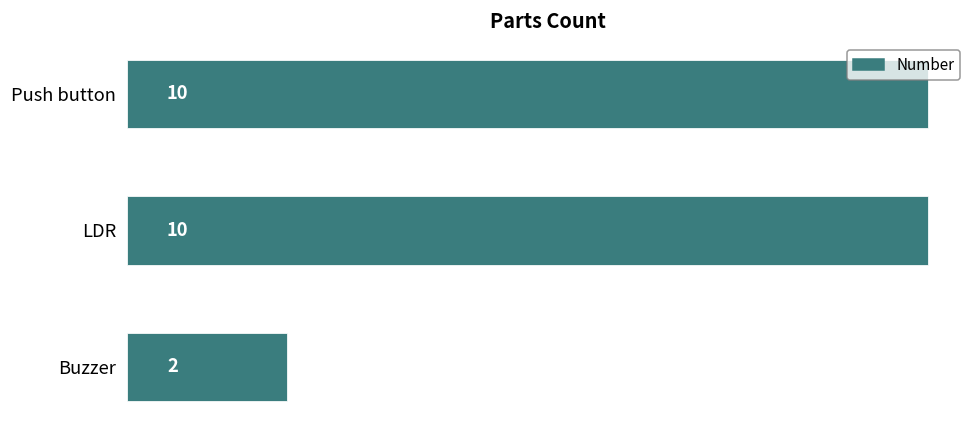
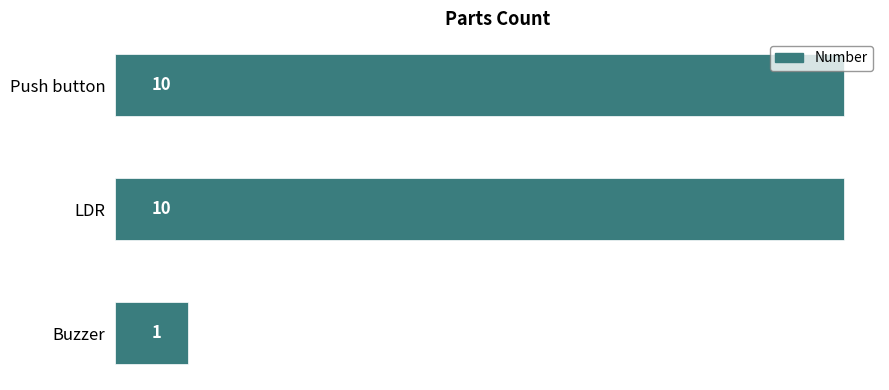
  {
    "Push button": 10,
    "LDR": 10,
-   "Buzzer": 2
+   "Buzzer": 1
  }
